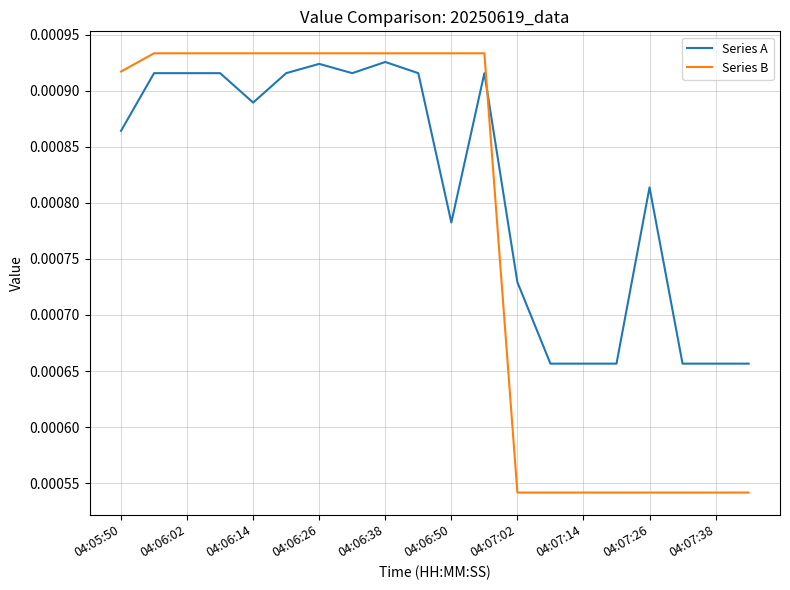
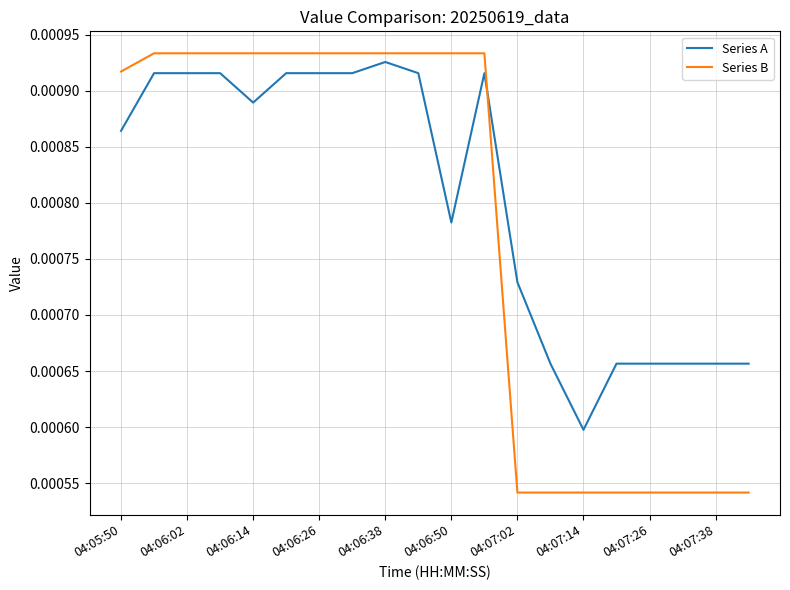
  {
    "Series A": {
      "04:05:50": 0.000864,
      "04:06:02": 0.000916,
      "04:06:14": 0.000889,
-     "04:06:26": 0.000924,
+     "04:06:26": 0.000916,
      "04:06:38": 0.000926,
      "04:06:50": 0.000782,
      "04:07:02": 0.000729,
-     "04:07:14": 0.000657,
-     "04:07:26": 0.000814,
+     "04:07:14": 0.000598,
+     "04:07:26": 0.000657,
      "04:07:38": 0.000657
    },
    "Series B": {
      "04:05:50": 0.000917,
      "04:06:02": 0.000933,
      "04:06:14": 0.000933,
      "04:06:26": 0.000933,
      "04:06:38": 0.000933,
      "04:06:50": 0.000933,
      "04:07:02": 0.000542,
      "04:07:14": 0.000542,
      "04:07:26": 0.000542,
      "04:07:38": 0.000542
    }
  }
